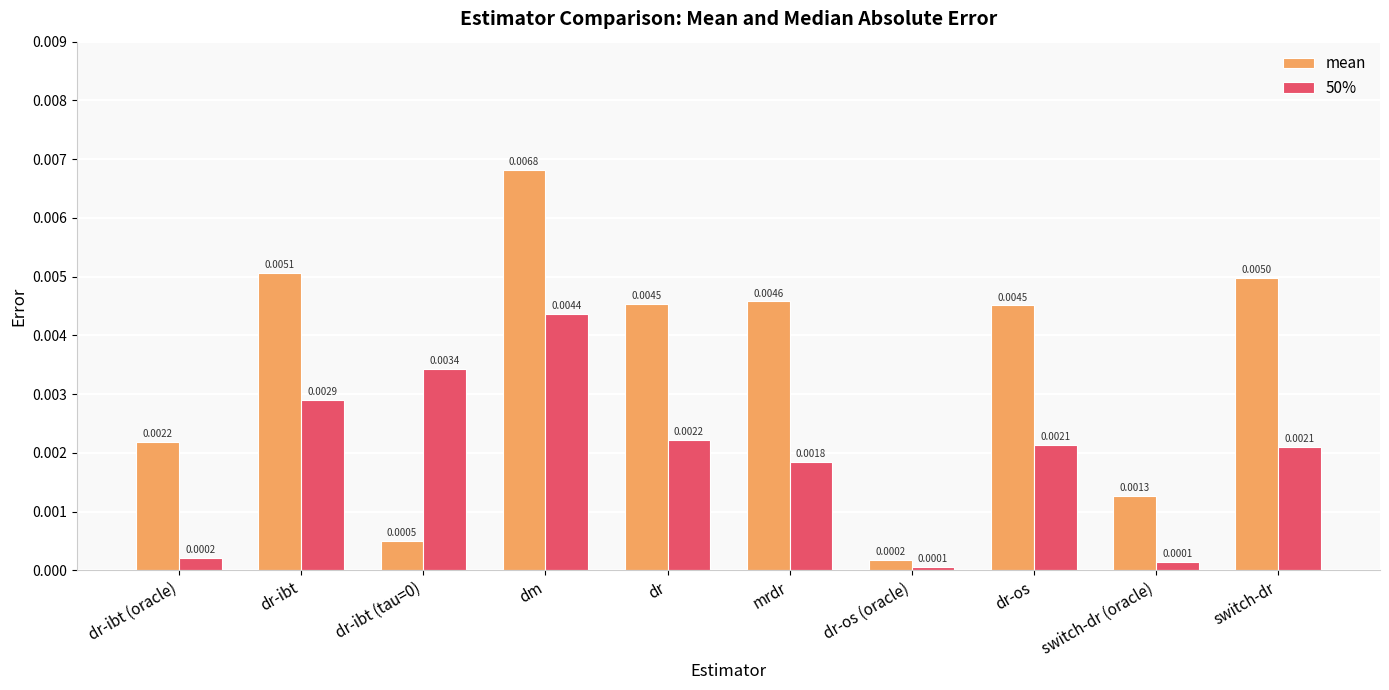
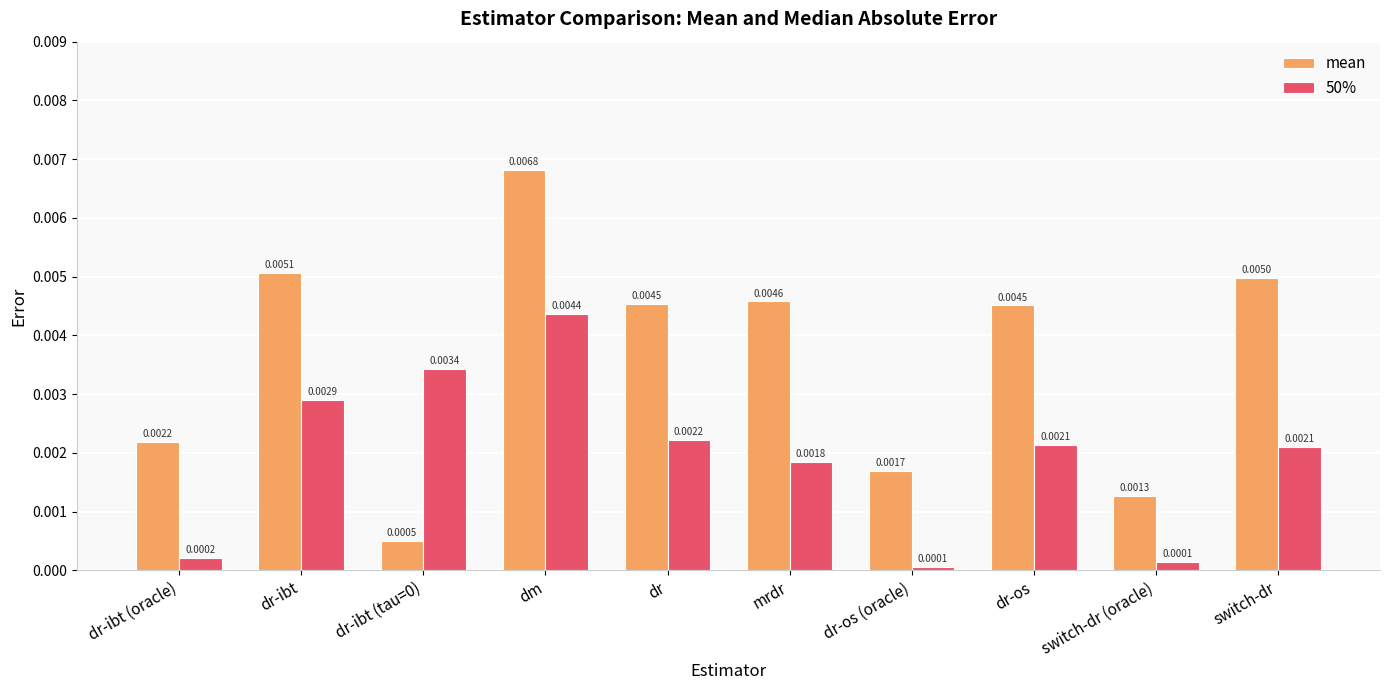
  {
    "mean": {
      "dr-ibt (oracle)": 0.0022,
      "dr-ibt": 0.0051,
      "dr-ibt (tau=0)": 0.0005,
      "dm": 0.0068,
      "dr": 0.0045,
      "mrdr": 0.0046,
-     "dr-os (oracle)": 0.0002,
+     "dr-os (oracle)": 0.0017,
      "dr-os": 0.0045,
      "switch-dr (oracle)": 0.0013,
      "switch-dr": 0.0050
    },
    "50%": {
      "dr-ibt (oracle)": 0.0002,
      "dr-ibt": 0.0029,
      "dr-ibt (tau=0)": 0.0034,
      "dm": 0.0044,
      "dr": 0.0022,
      "mrdr": 0.0018,
      "dr-os (oracle)": 0.0001,
      "dr-os": 0.0021,
      "switch-dr (oracle)": 0.0001,
      "switch-dr": 0.0021
    }
  }
